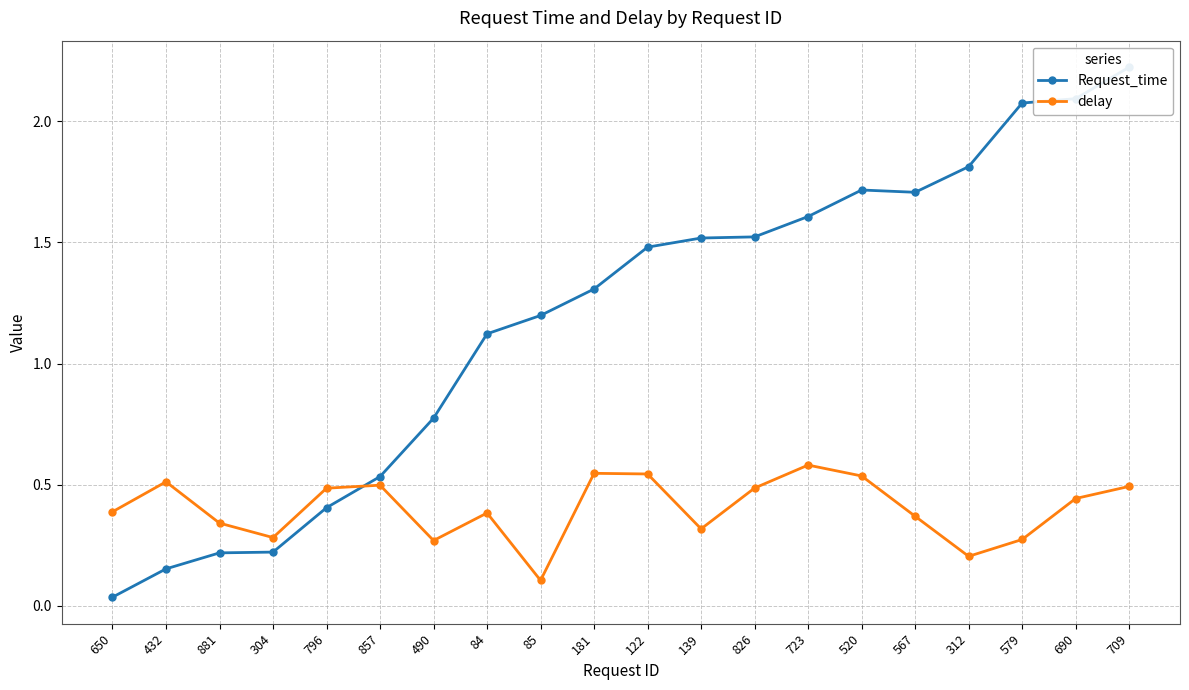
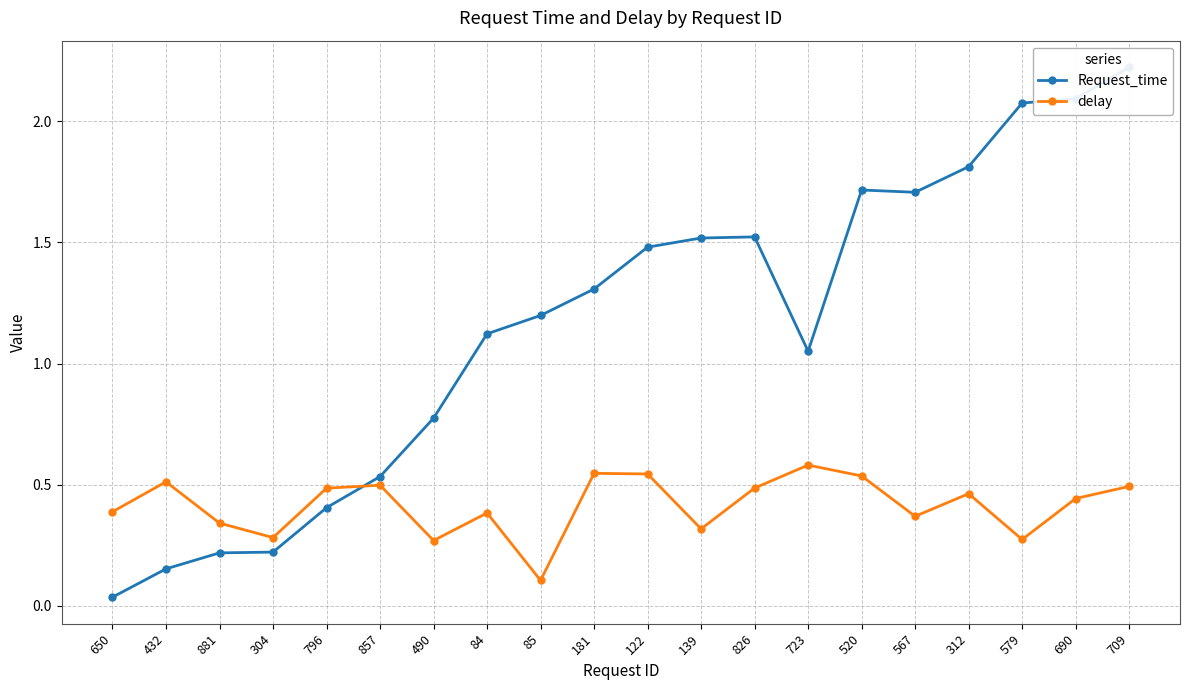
  {
    "Request_time": {
      "650": 0.04,
      "432": 0.15,
      "881": 0.22,
      "304": 0.22,
      "796": 0.41,
      "857": 0.53,
      "490": 0.77,
      "84": 1.12,
      "85": 1.20,
      "181": 1.31,
      "122": 1.48,
      "139": 1.52,
      "826": 1.52,
-     "723": 1.61,
+     "723": 1.05,
      "520": 1.72,
      "567": 1.71,
      "312": 1.81,
      "579": 2.07
    },
    "delay": {
      "650": 0.39,
      "432": 0.51,
      "881": 0.34,
      "304": 0.28,
      "796": 0.49,
      "857": 0.50,
      "490": 0.27,
      "84": 0.38,
      "85": 0.11,
      "181": 0.55,
      "122": 0.54,
      "139": 0.32,
      "826": 0.49,
      "723": 0.58,
      "520": 0.54,
      "567": 0.37,
-     "312": 0.20,
+     "312": 0.46,
      "579": 0.27,
      "690": 0.44,
      "709": 0.49
    }
  }
